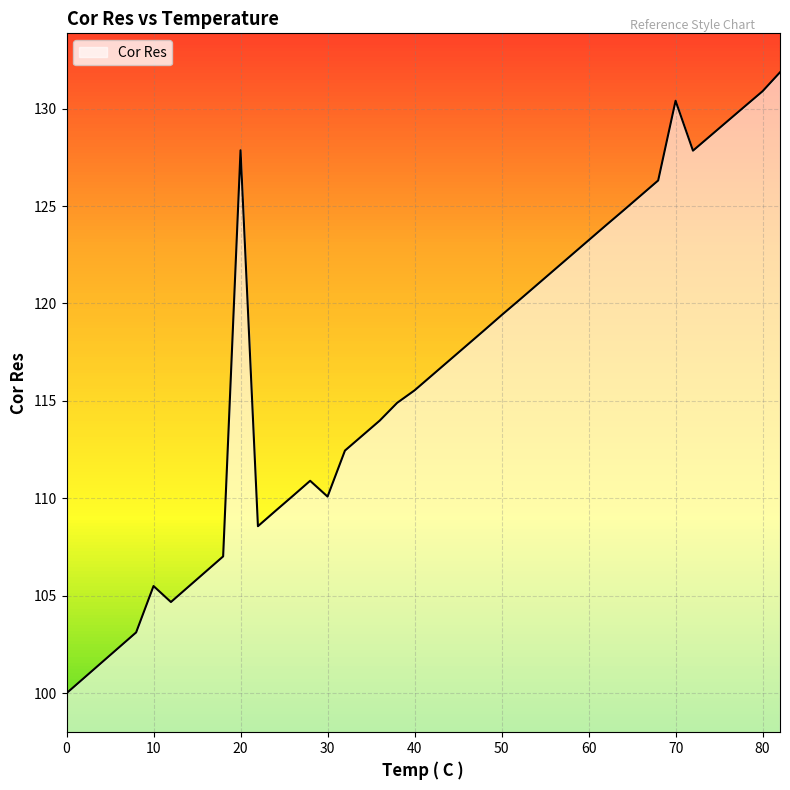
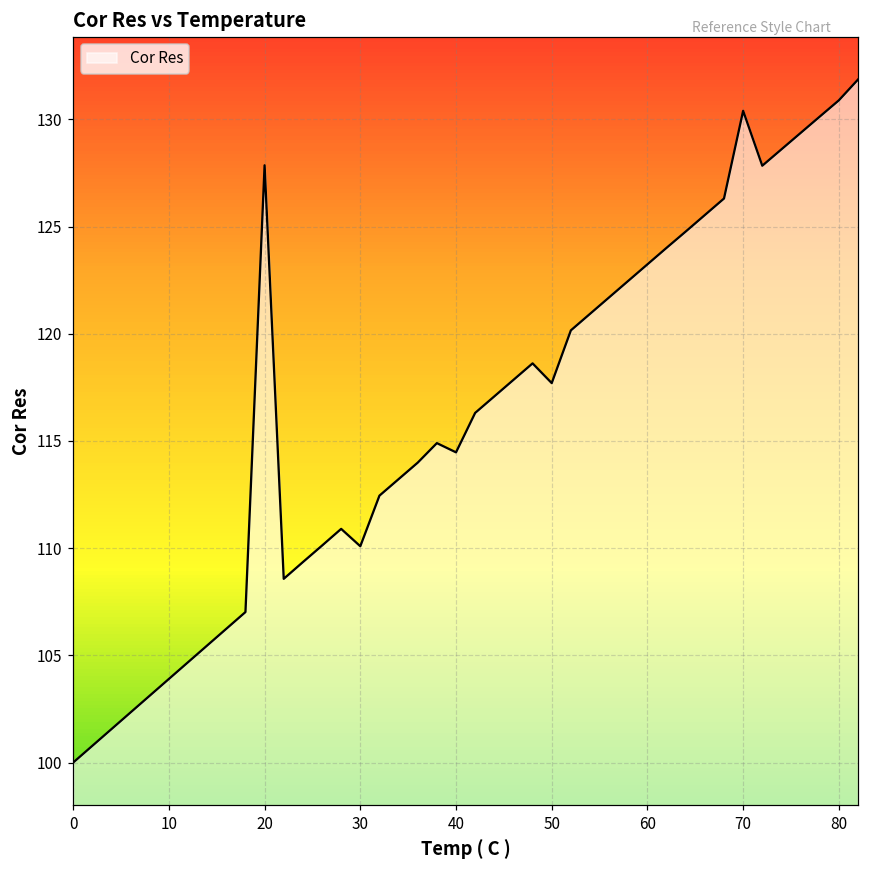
  {
    "0": 100.0,
-   "10": 105.5,
+   "10": 103.9,
    "20": 127.9,
    "30": 110.1,
-   "40": 115.5,
-   "50": 119.4,
+   "40": 114.5,
+   "50": 117.7,
    "60": 123.2,
    "70": 130.4,
    "80": 130.9
  }
